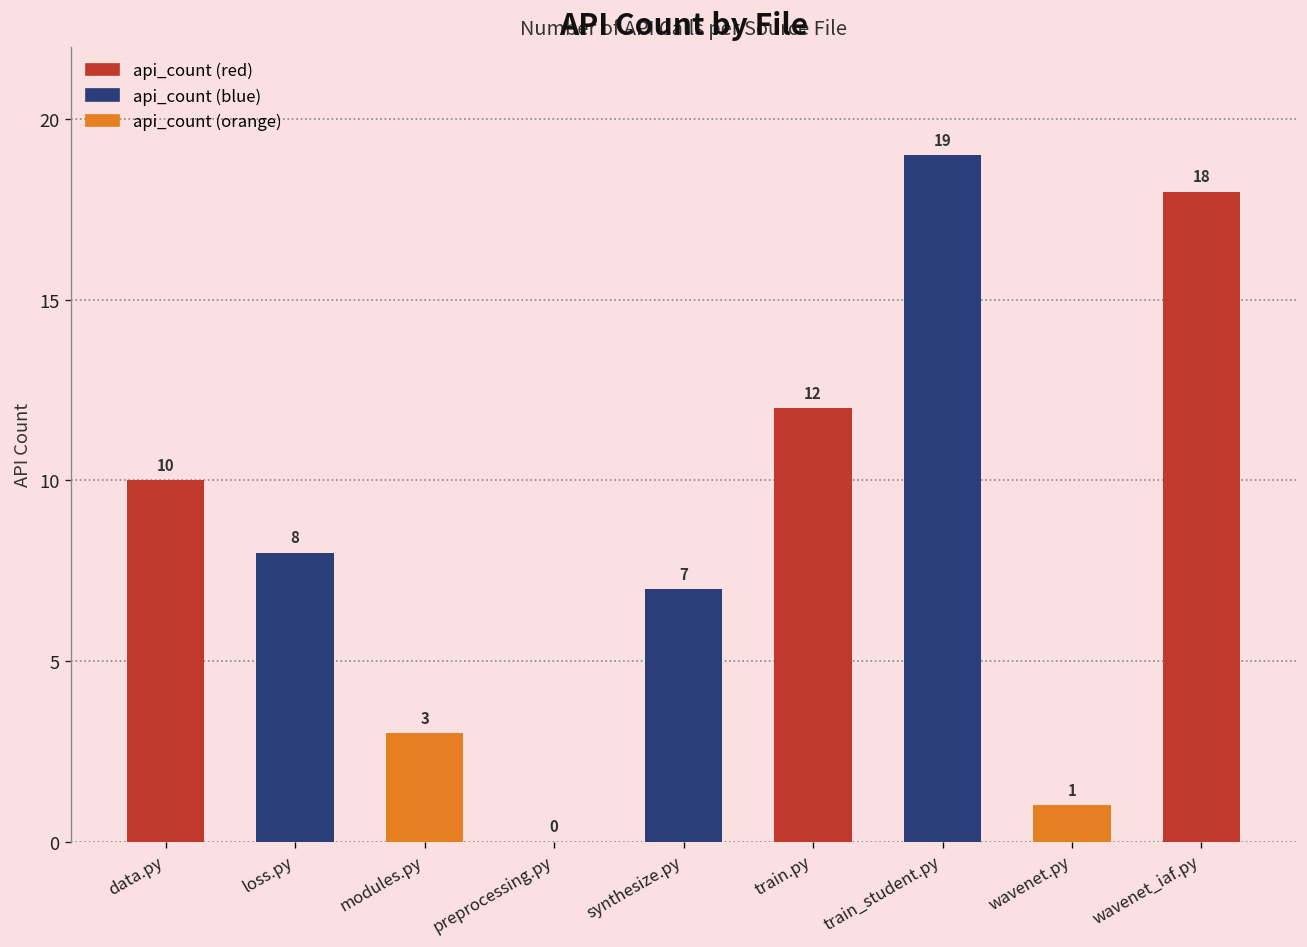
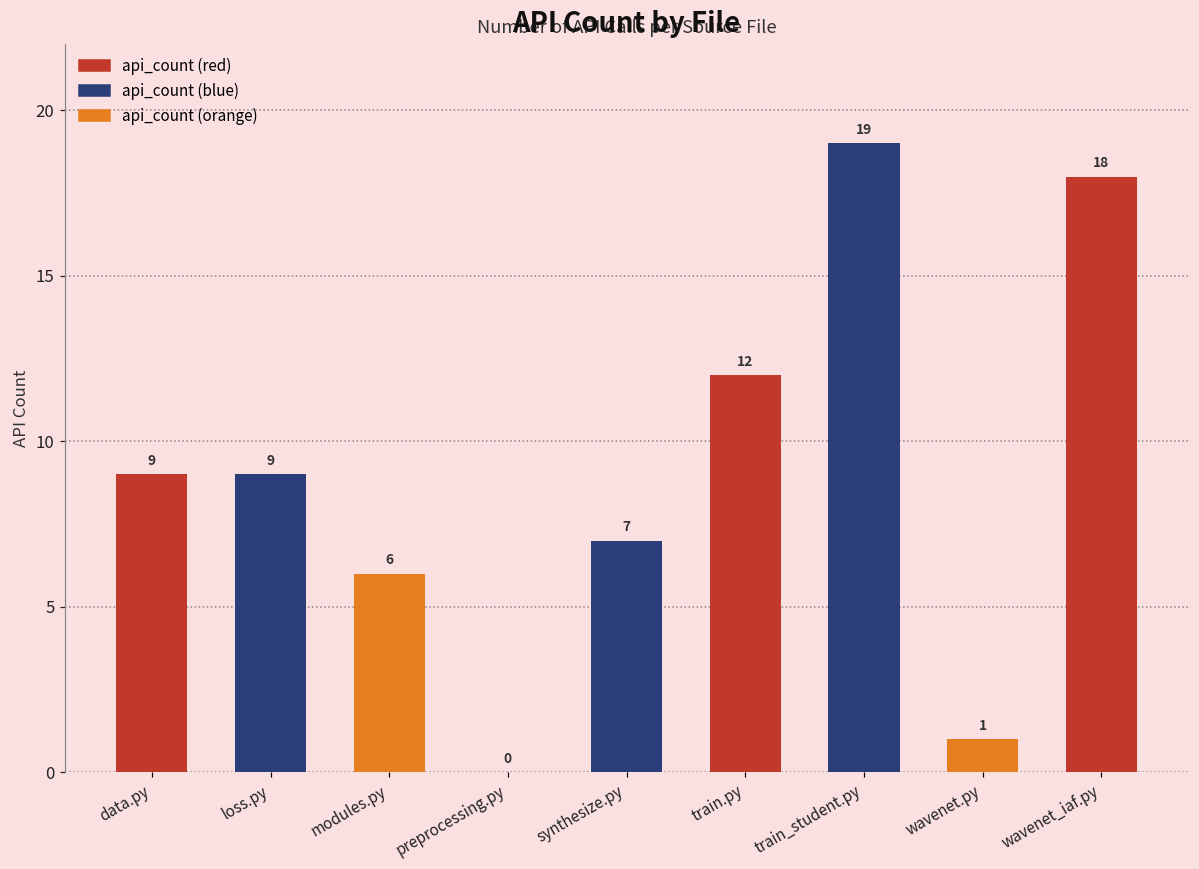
  {
-   "data.py": 10,
-   "loss.py": 8,
-   "modules.py": 3,
+   "data.py": 9,
+   "loss.py": 9,
+   "modules.py": 6,
    "preprocessing.py": 0,
    "synthesize.py": 7,
    "train.py": 12,
    "train_student.py": 19,
    "wavenet.py": 1,
    "wavenet_iaf.py": 18
  }
